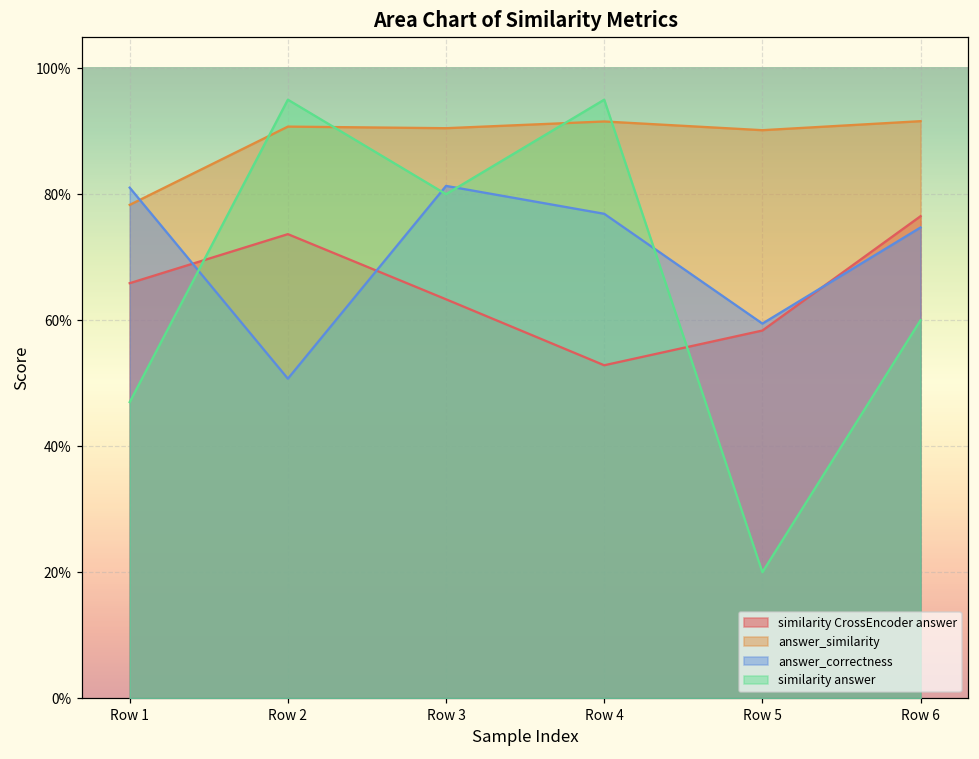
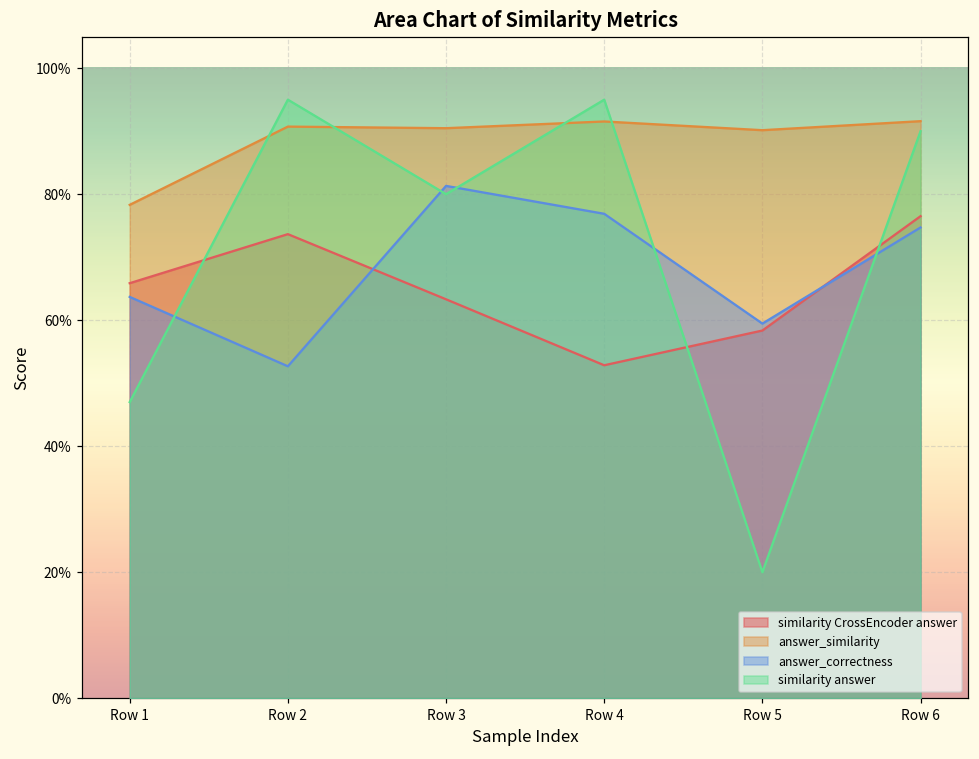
  {
    "answer_correctness": {
-     "Row 1": "81%",
-     "Row 2": "51%",
+     "Row 1": "64%",
+     "Row 2": "53%",
      "Row 3": "81%",
      "Row 4": "77%",
      "Row 5": "59%",
      "Row 6": "75%"
    },
    "similarity answer": {
      "Row 1": "47%",
      "Row 2": "95%",
      "Row 3": "80%",
      "Row 4": "95%",
      "Row 5": "20%",
-     "Row 6": "60%"
+     "Row 6": "90%"
    }
  }
